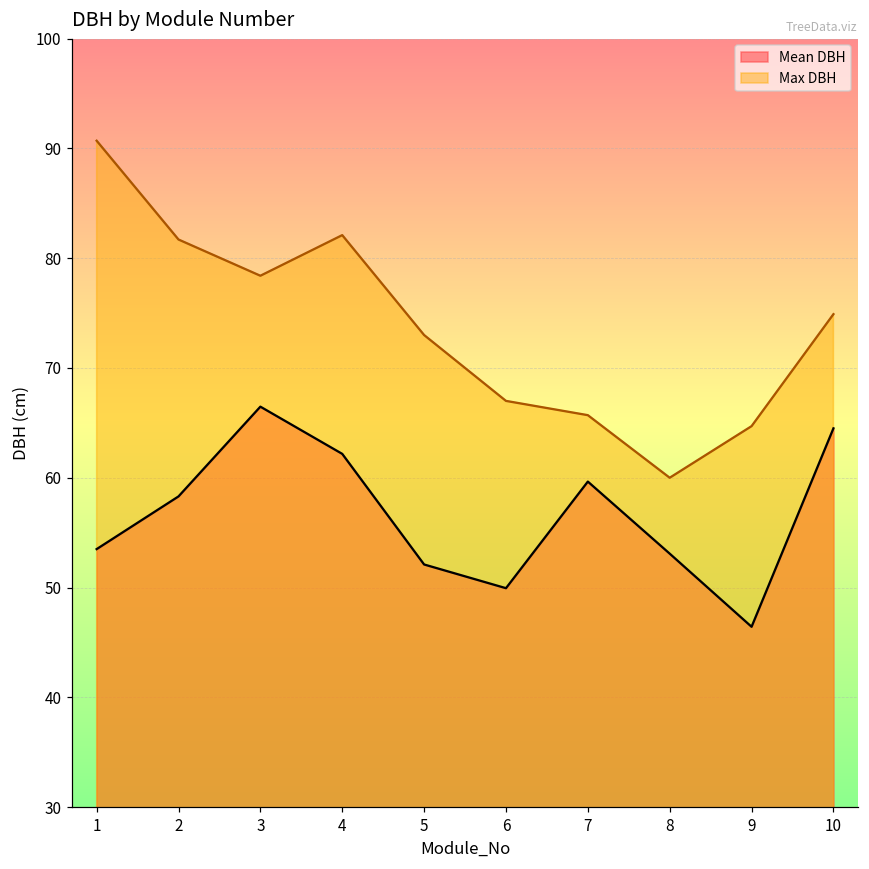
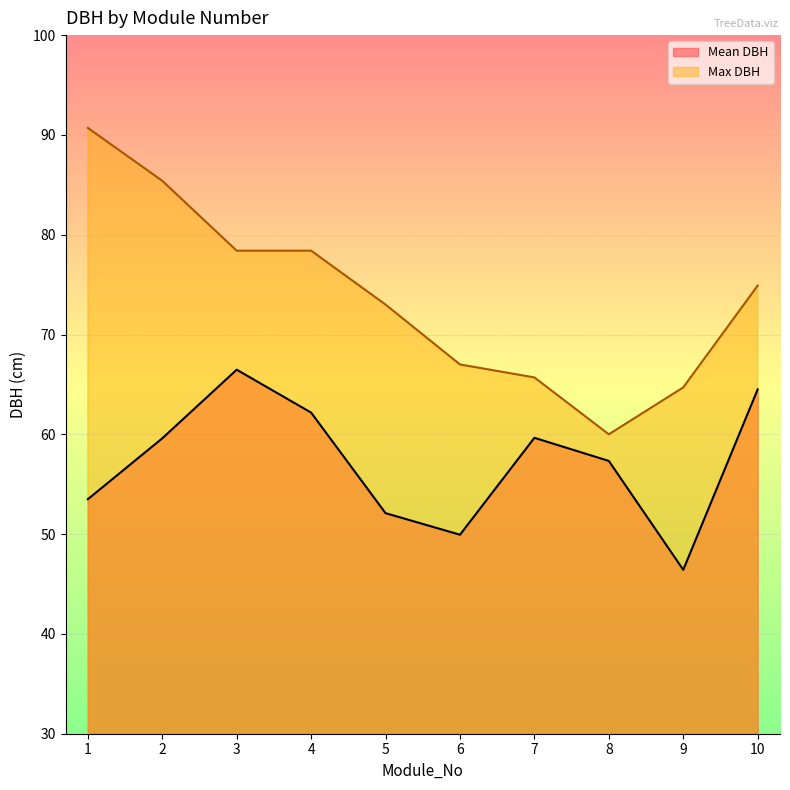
  {
    "Mean DBH": {
      "1": 54,
-     "2": 58,
+     "2": 60,
      "3": 66,
      "4": 62,
      "5": 52,
      "6": 50,
      "7": 60,
-     "8": 53,
+     "8": 57,
      "9": 46,
      "10": 65
    },
    "Max DBH": {
      "1": 91,
-     "2": 82,
+     "2": 85,
      "3": 78,
-     "4": 82,
+     "4": 78,
      "5": 73,
      "6": 67,
      "7": 66,
      "8": 60,
      "9": 65,
      "10": 75
    }
  }
